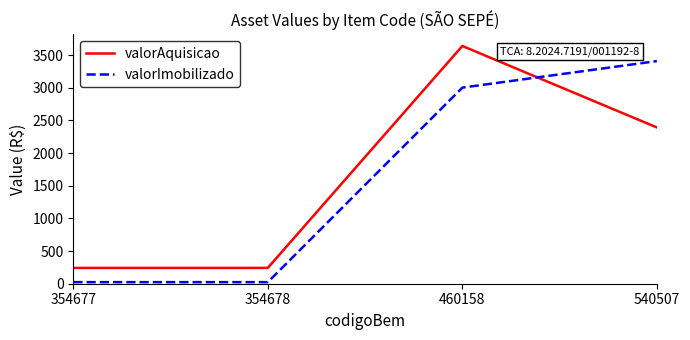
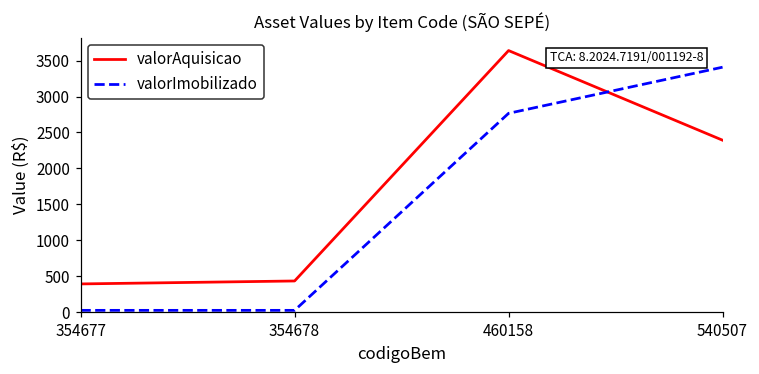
  {
    "valorAquisicao": {
-     "354677": 200,
-     "354678": 200,
+     "354677": 400,
+     "354678": 400,
      "460158": 3600,
      "540507": 2400
    },
    "valorImobilizado": {
      "354677": 0,
      "354678": 0,
-     "460158": 3000
+     "460158": 2800
    }
  }
